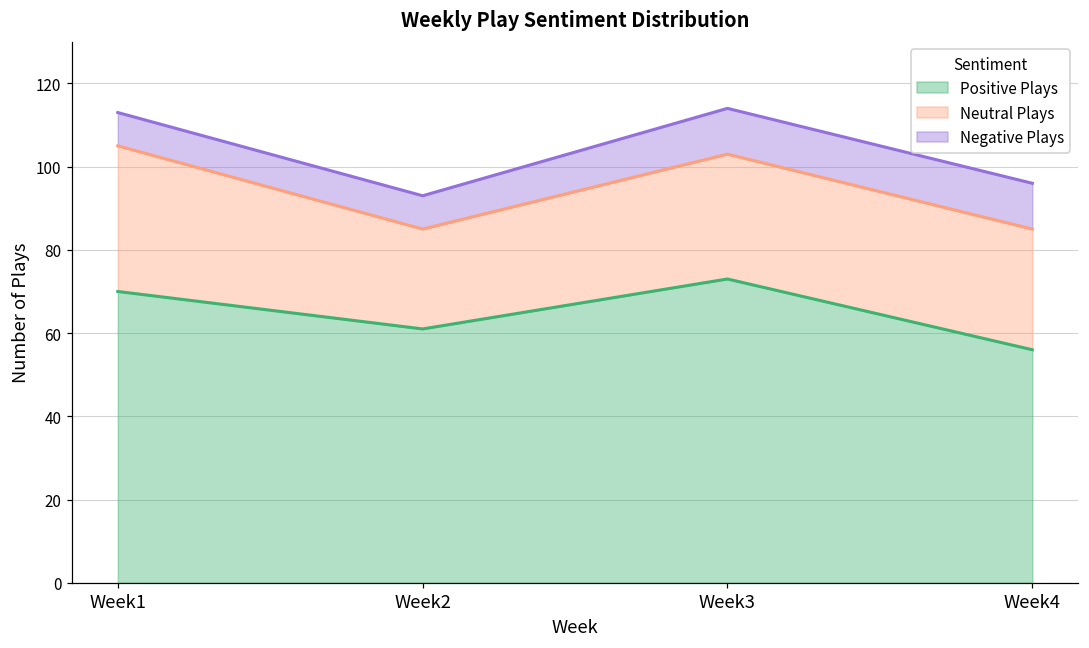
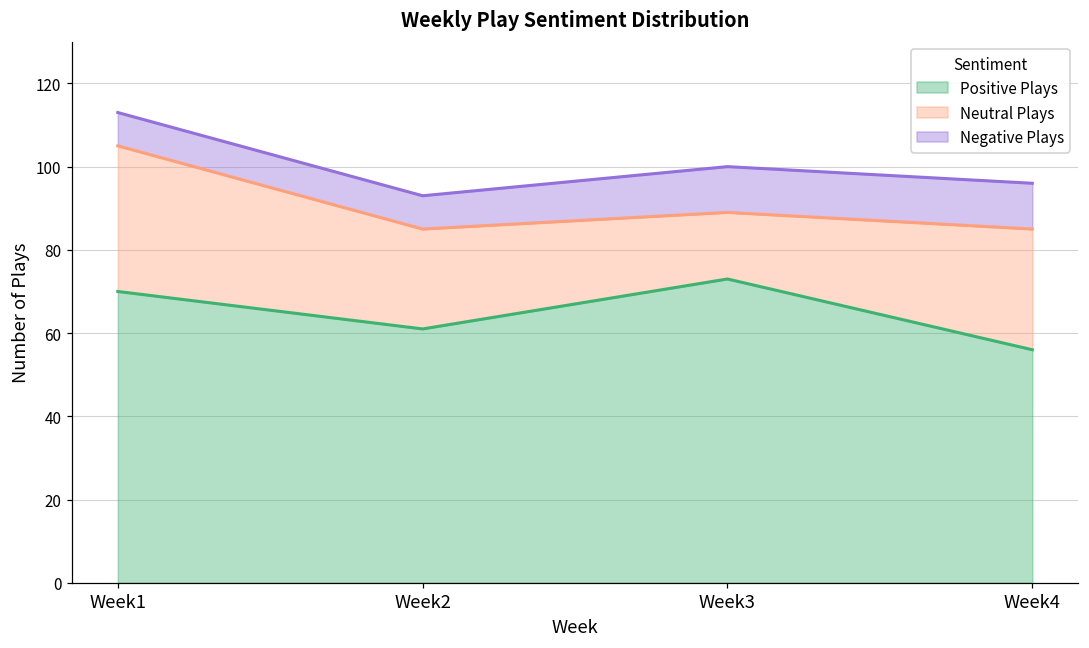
  {
    "Positive Plays": {
      "Week1": 70,
      "Week2": 61,
      "Week3": 73,
      "Week4": 56
    },
    "Neutral Plays": {
      "Week1": 35,
      "Week2": 24,
-     "Week3": 30,
+     "Week3": 16,
      "Week4": 29
    },
    "Negative Plays": {
      "Week1": 8,
      "Week2": 8,
      "Week3": 11,
      "Week4": 11
    }
  }
